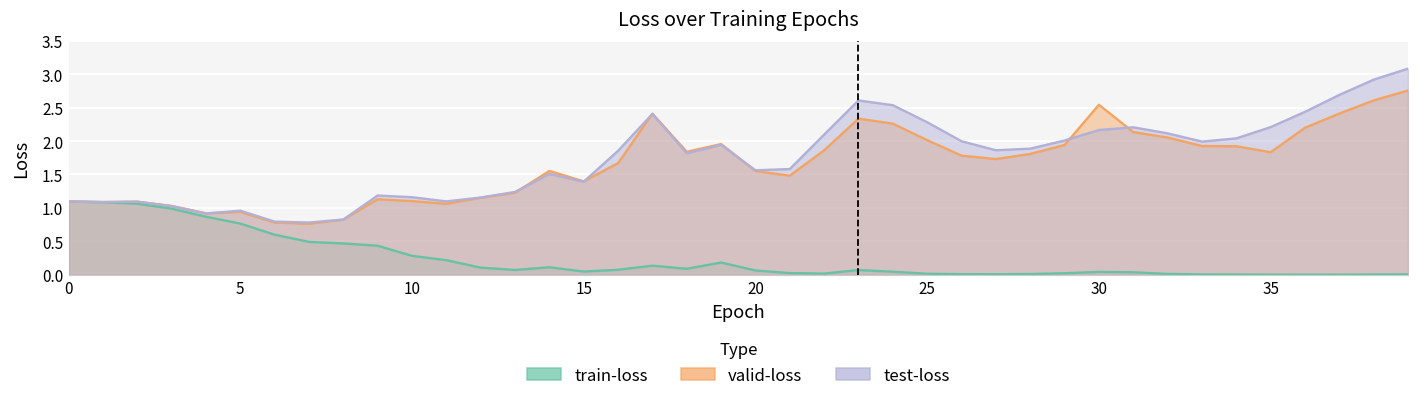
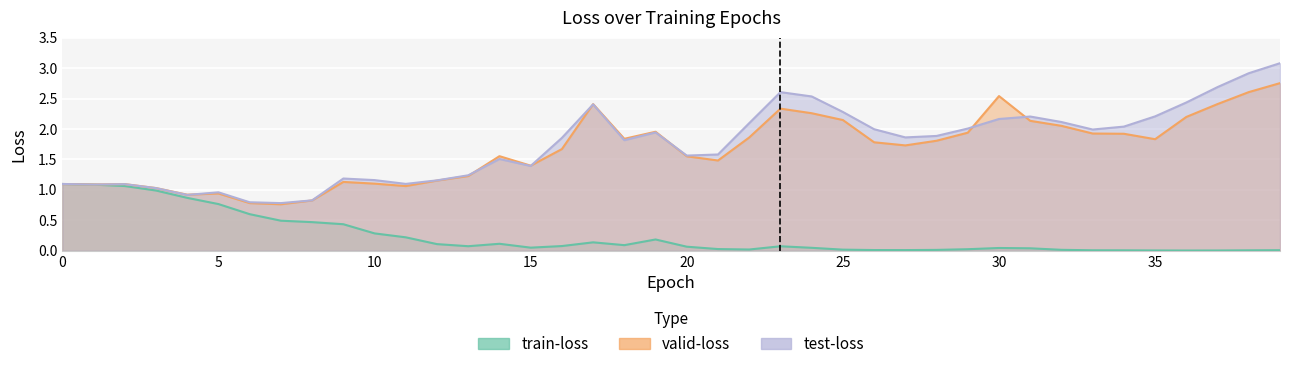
  {
    "valid-loss": {
      "10": 1.1,
-     "25": 2.0,
+     "25": 2.1,
      "30": 2.5,
      "35": 1.8
    }
  }
